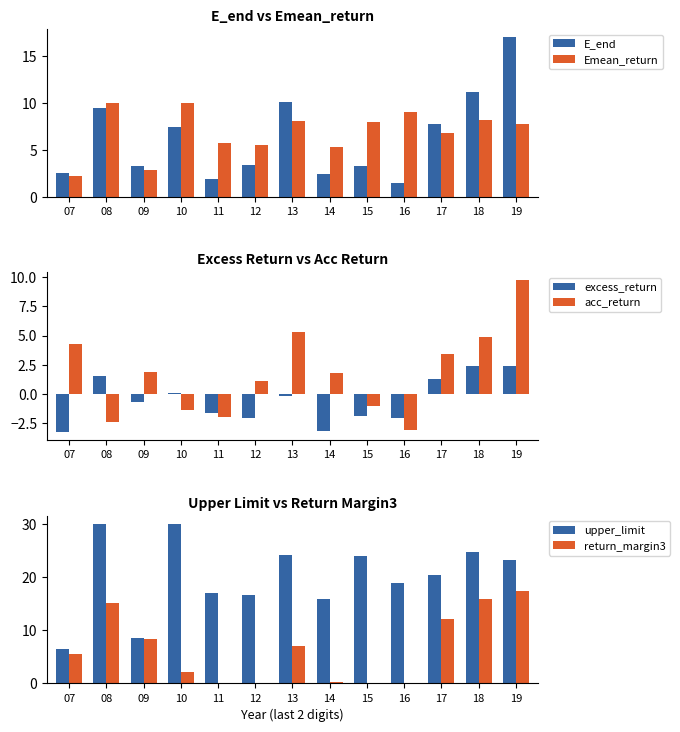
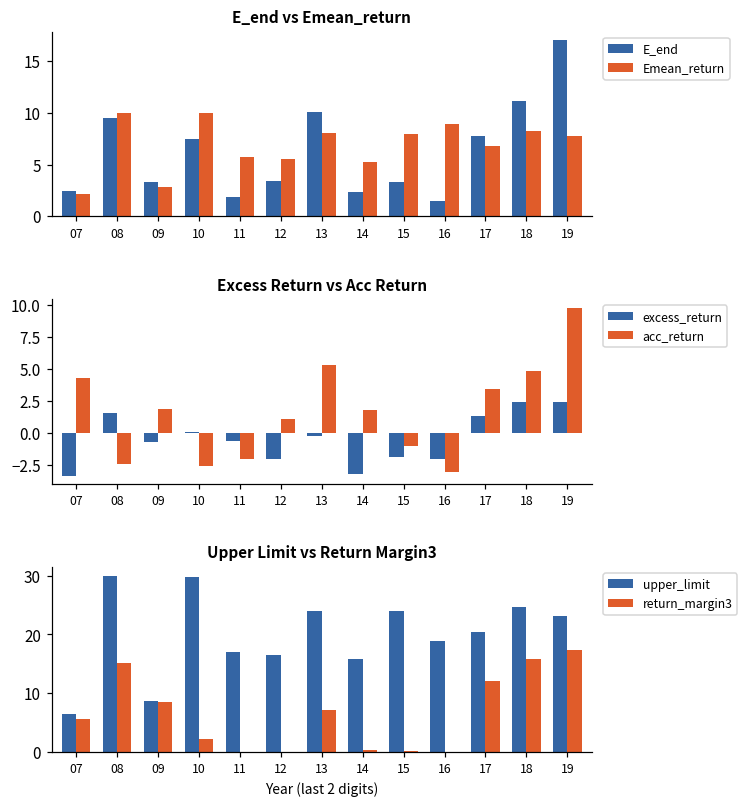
  {
    "E_end vs Emean_return": {
      "E_end": {
        "07": 2,
        "08": 9,
        "09": 3,
        "10": 7,
        "11": 2,
        "12": 3,
        "13": 10,
        "14": 2,
        "15": 3,
        "16": 1,
        "17": 8,
        "18": 11,
        "19": 17
      },
      "Emean_return": {
        "07": 2,
        "08": 10,
        "09": 3,
        "10": 10,
        "11": 6,
        "12": 6,
        "13": 8,
        "14": 5,
        "15": 8,
        "16": 9,
        "17": 7,
        "18": 8,
        "19": 8
      }
    },
    "Excess Return vs Acc Return": {
      "excess_return": {
        "07": -3.3,
        "08": 1.6,
        "09": -0.7,
-       "11": -1.6,
+       "11": -0.6,
        "12": -2.0,
        "14": -3.2,
        "15": -1.9,
        "16": -2.0,
        "17": 1.3,
        "18": 2.4,
        "19": 2.4
      },
      "acc_return": {
        "07": 4.3,
        "08": -2.4,
        "09": 1.9,
-       "10": -1.3,
+       "10": -2.5,
        "11": -2.0,
        "12": 1.1,
        "13": 5.3,
        "14": 1.8,
        "15": -1.0,
        "16": -3.0,
        "17": 3.4,
        "18": 4.9,
        "19": 9.8
      }
    },
    "Upper Limit vs Return Margin3": {
      "upper_limit": {
        "07": 6,
        "08": 30,
        "09": 9,
        "10": 30,
        "11": 17,
        "12": 17,
        "13": 24,
        "14": 16,
        "15": 24,
        "16": 19,
        "17": 20,
        "18": 25,
        "19": 23
      },
      "return_margin3": {
        "07": 6,
        "08": 15,
        "09": 8,
        "10": 2,
        "11": 0,
        "12": 0,
        "13": 7,
        "16": 0,
        "17": 12,
        "18": 16,
        "19": 17
      }
    }
  }
